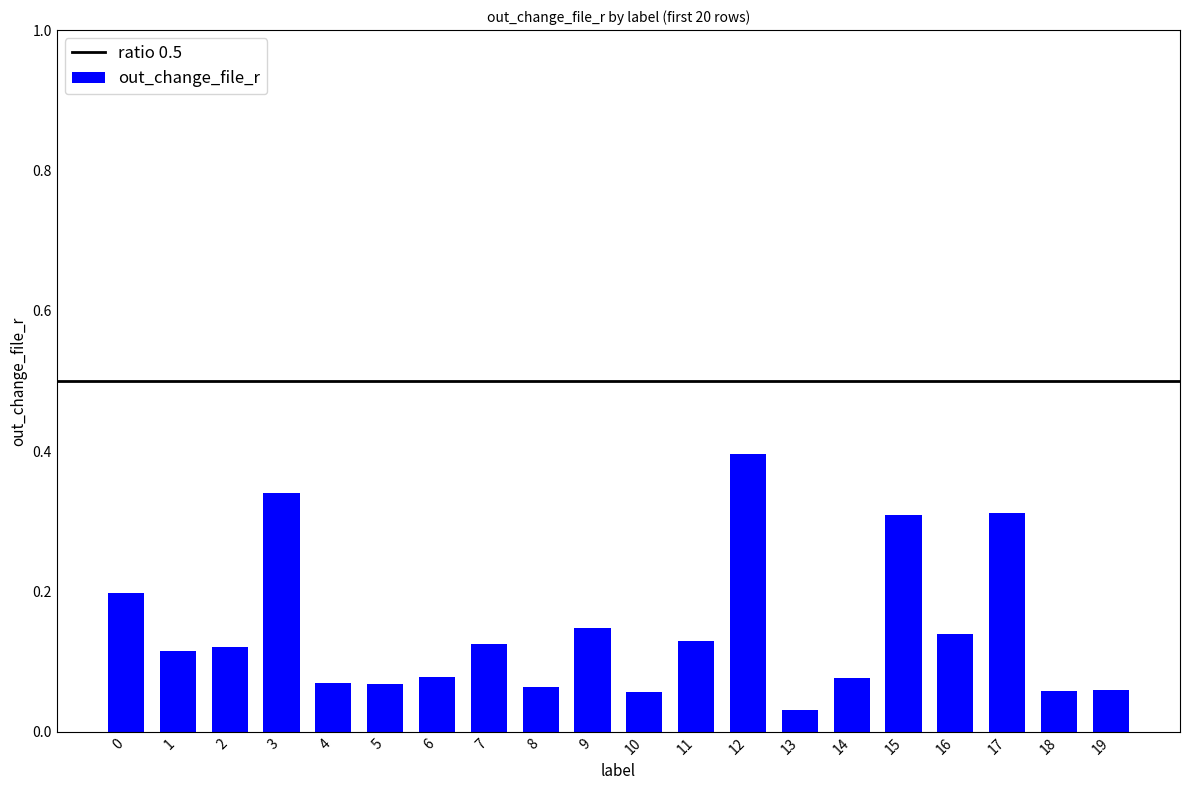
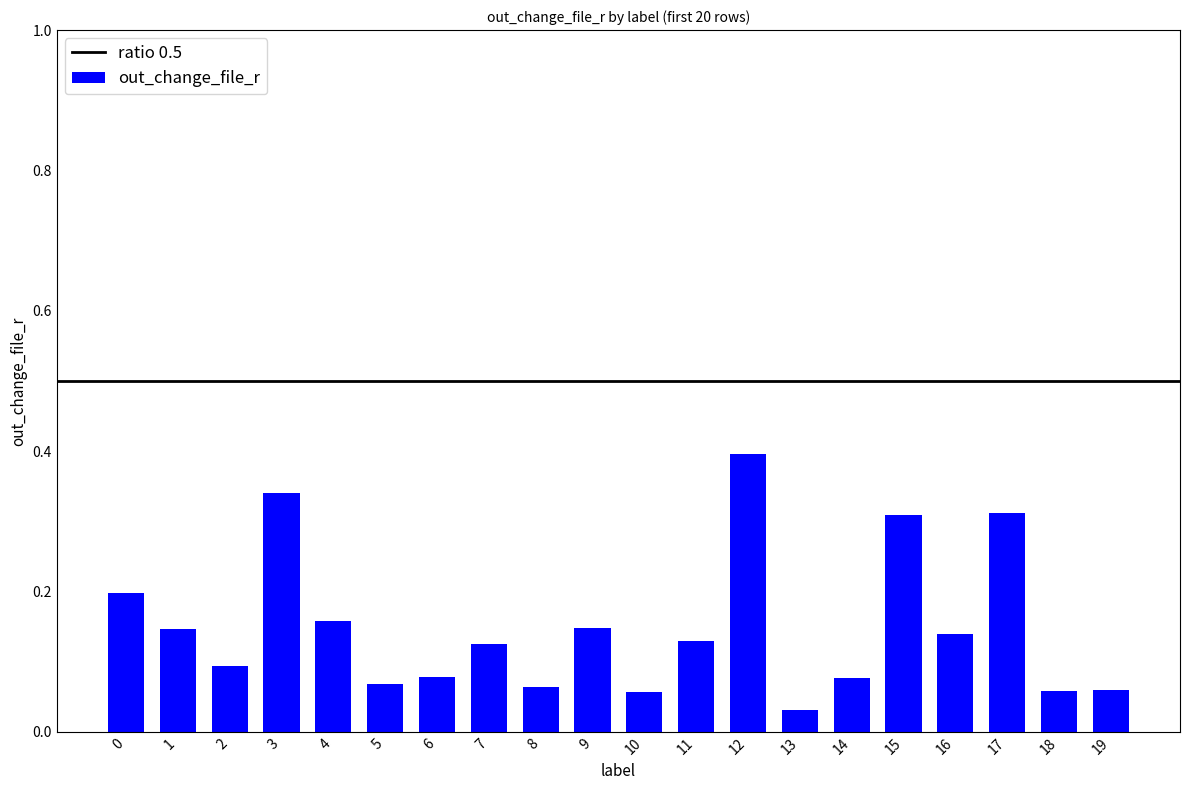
  {
    "0": 0.20,
-   "1": 0.12,
-   "2": 0.12,
+   "1": 0.15,
+   "2": 0.09,
    "3": 0.34,
-   "4": 0.07,
+   "4": 0.16,
    "5": 0.07,
    "6": 0.08,
    "7": 0.12,
    "8": 0.06,
    "9": 0.15,
    "10": 0.06,
    "11": 0.13,
    "12": 0.40,
    "13": 0.03,
    "14": 0.08,
    "15": 0.31,
    "16": 0.14,
    "17": 0.31,
    "18": 0.06,
    "19": 0.06
  }
